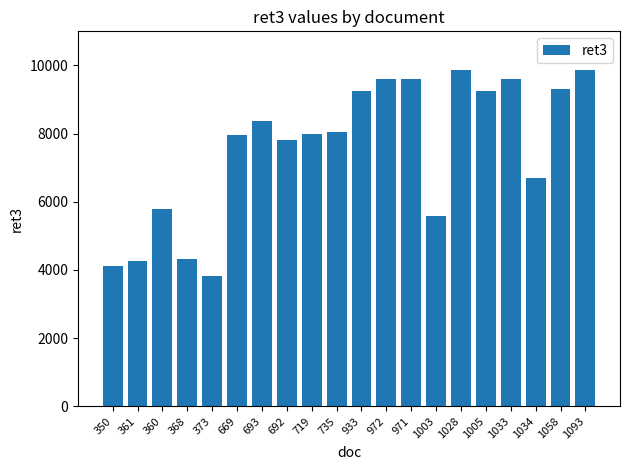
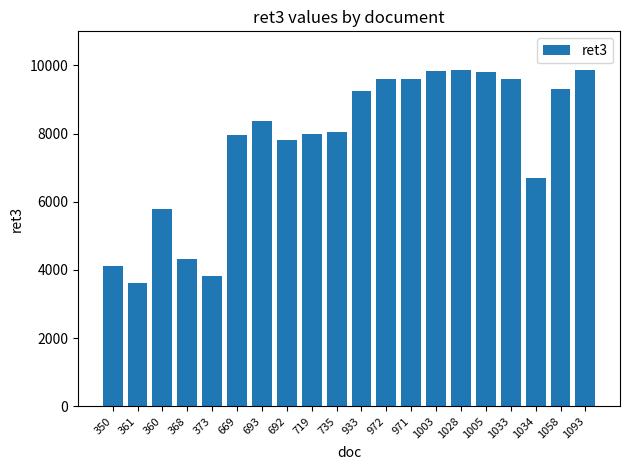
  {
    "350": 4100,
-   "361": 4200,
+   "361": 3600,
    "360": 5800,
    "368": 4300,
    "373": 3800,
    "669": 7900,
    "693": 8400,
    "692": 7800,
    "719": 8000,
    "735": 8000,
    "933": 9300,
    "972": 9600,
    "971": 9600,
-   "1003": 5600,
+   "1003": 9800,
    "1028": 9900,
-   "1005": 9300,
+   "1005": 9800,
    "1033": 9600,
    "1034": 6700,
    "1058": 9300,
    "1093": 9900
  }
